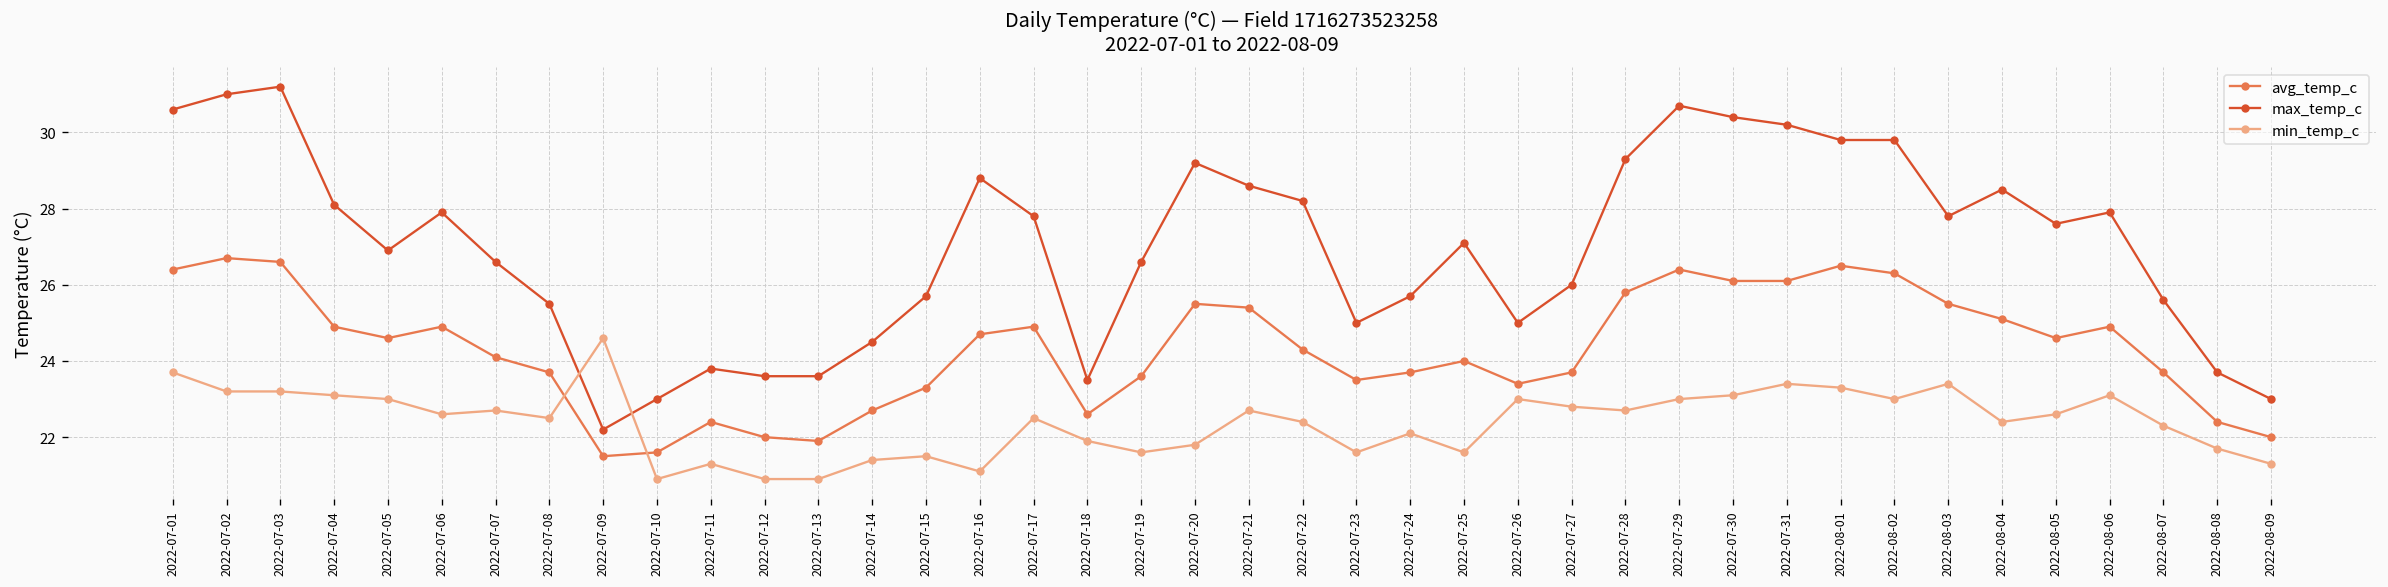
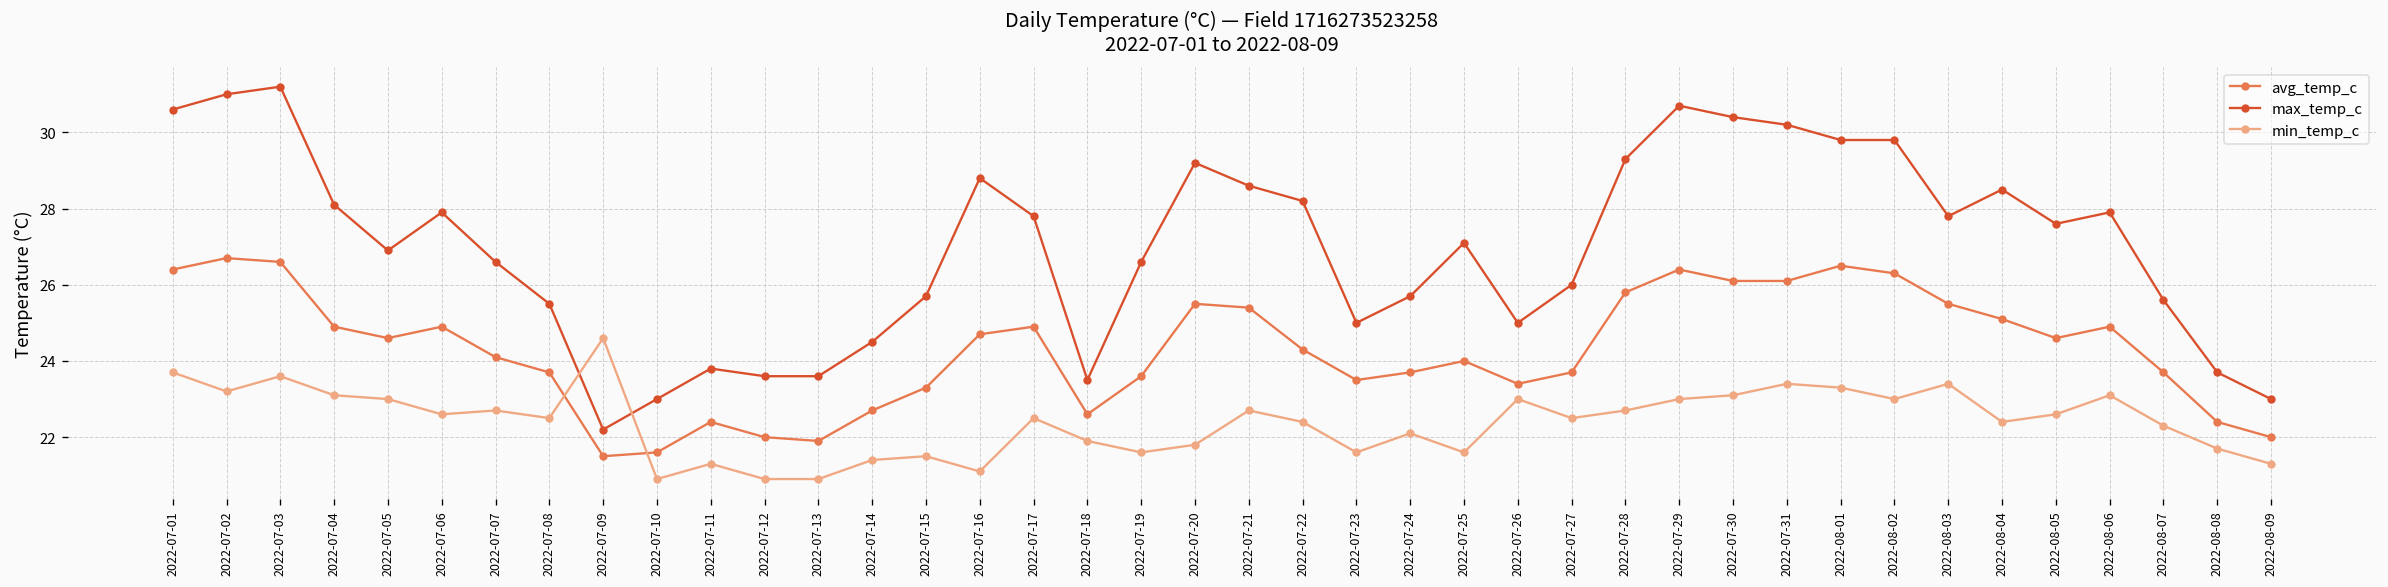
  {
    "min_temp_c": {
      "2022-07-01": 23.7,
      "2022-07-02": 23.2,
-     "2022-07-03": 23.2,
+     "2022-07-03": 23.6,
      "2022-07-04": 23.1,
      "2022-07-05": 23.0,
      "2022-07-06": 22.6,
      "2022-07-07": 22.7,
      "2022-07-08": 22.5,
      "2022-07-09": 24.6,
      "2022-07-10": 20.9,
      "2022-07-11": 21.3,
      "2022-07-12": 20.9,
      "2022-07-13": 20.9,
      "2022-07-14": 21.4,
      "2022-07-15": 21.5,
      "2022-07-16": 21.1,
      "2022-07-17": 22.5,
      "2022-07-18": 21.9,
      "2022-07-19": 21.6,
      "2022-07-20": 21.8,
      "2022-07-21": 22.7,
      "2022-07-22": 22.4,
      "2022-07-23": 21.6,
      "2022-07-24": 22.1,
      "2022-07-25": 21.6,
      "2022-07-26": 23.0,
-     "2022-07-27": 22.8,
+     "2022-07-27": 22.5,
      "2022-07-28": 22.7,
      "2022-07-29": 23.0,
      "2022-07-30": 23.1,
      "2022-07-31": 23.4,
      "2022-08-01": 23.3,
      "2022-08-02": 23.0,
      "2022-08-03": 23.4,
      "2022-08-04": 22.4,
      "2022-08-05": 22.6,
      "2022-08-06": 23.1,
      "2022-08-07": 22.3,
      "2022-08-08": 21.7,
      "2022-08-09": 21.3
    }
  }
